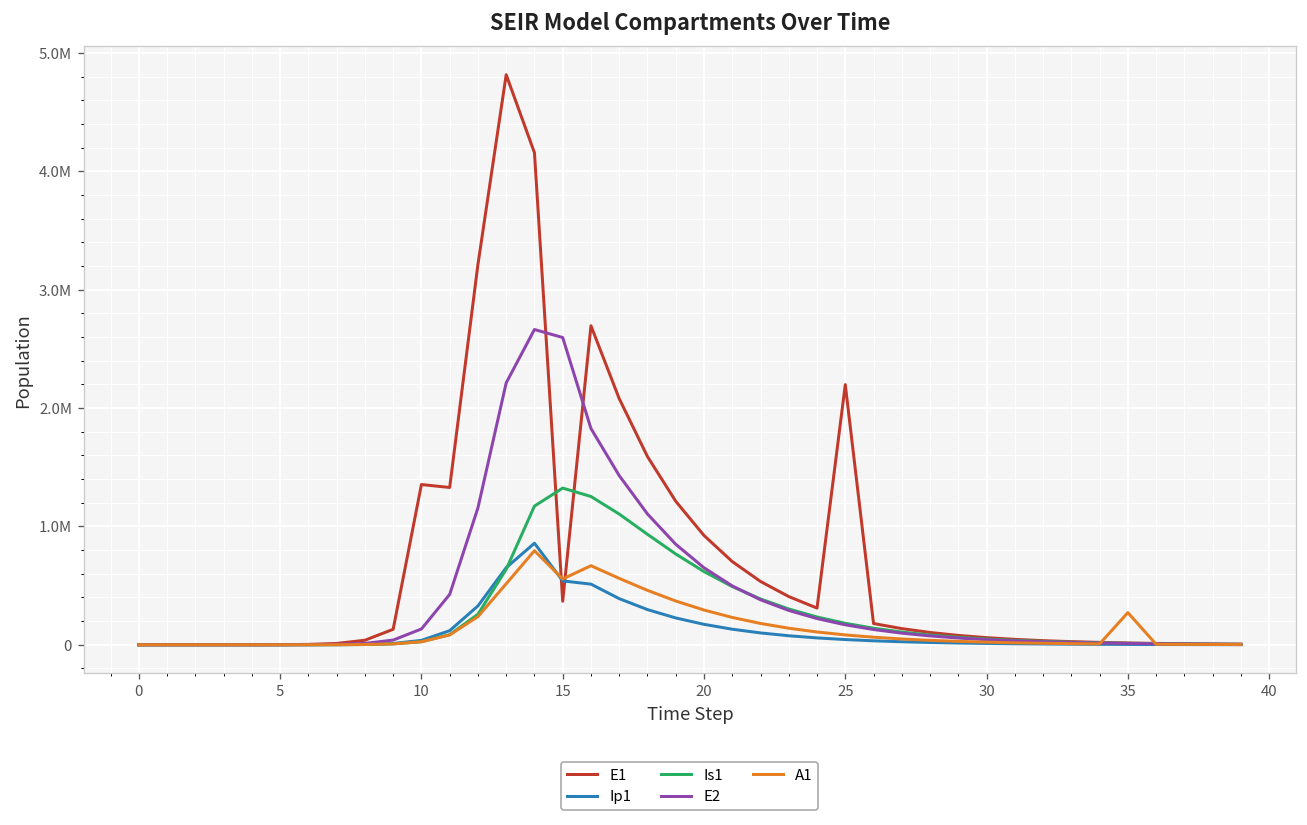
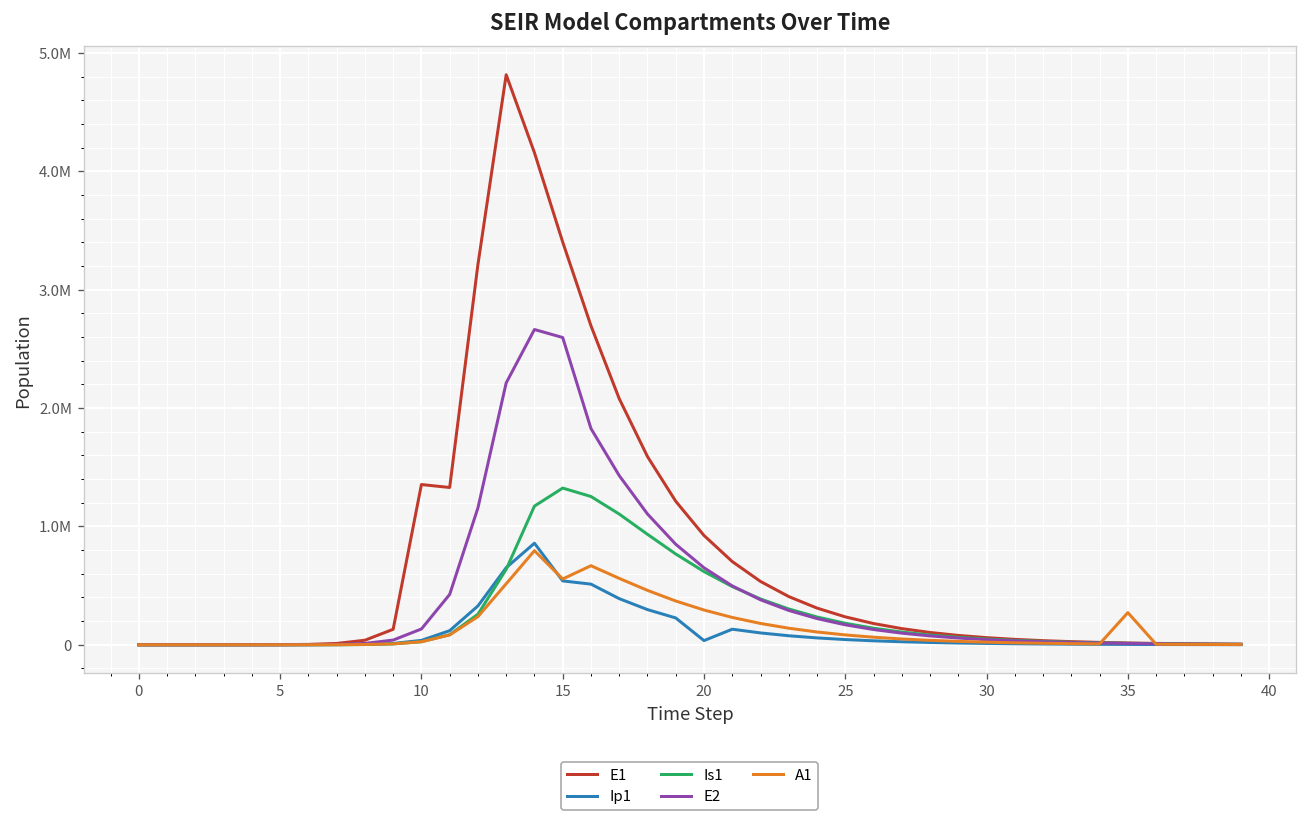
  {
    "E1": {
      "10": 1400000,
-     "15": 400000,
+     "15": 3400000,
      "20": 900000,
-     "25": 2200000
+     "25": 200000
    },
    "Ip1": {
-     "20": 200000,
+     "20": 0,
      "25": 0
    },
    "Is1": {
      "15": 1300000,
      "20": 600000
    },
    "E2": {
      "10": 100000,
      "15": 2600000,
      "20": 700000
    },
    "A1": {
      "20": 300000,
      "25": 100000,
      "35": 300000
    }
  }
